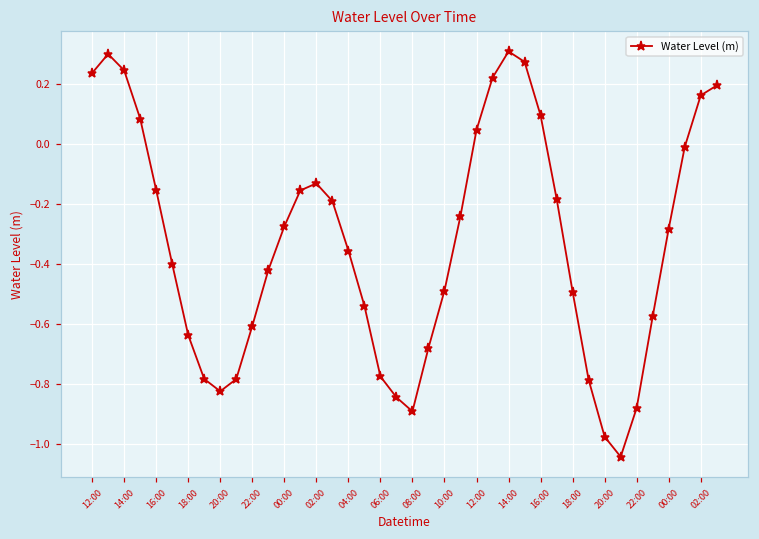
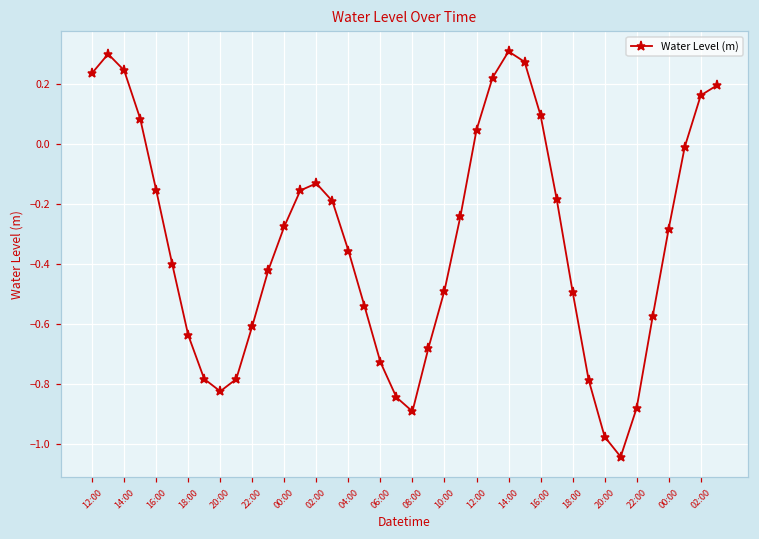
  {
    "04:00": -0.35,
-   "06:00": -0.77,
+   "06:00": -0.73,
    "08:00": -0.89,
    "10:00": -0.49
  }
